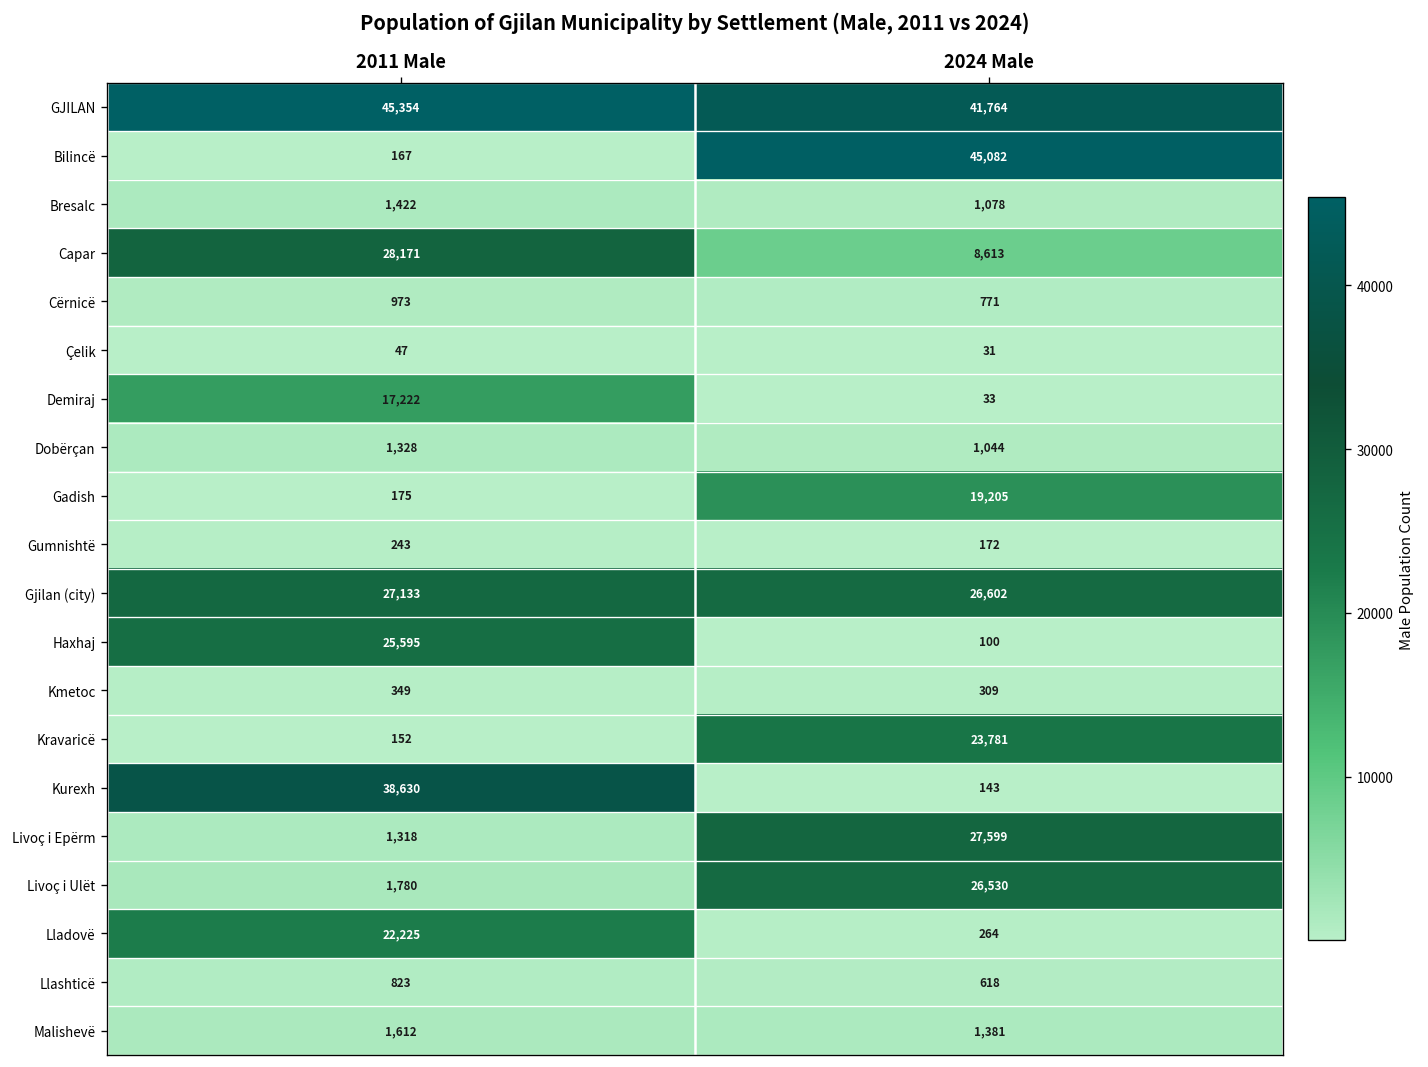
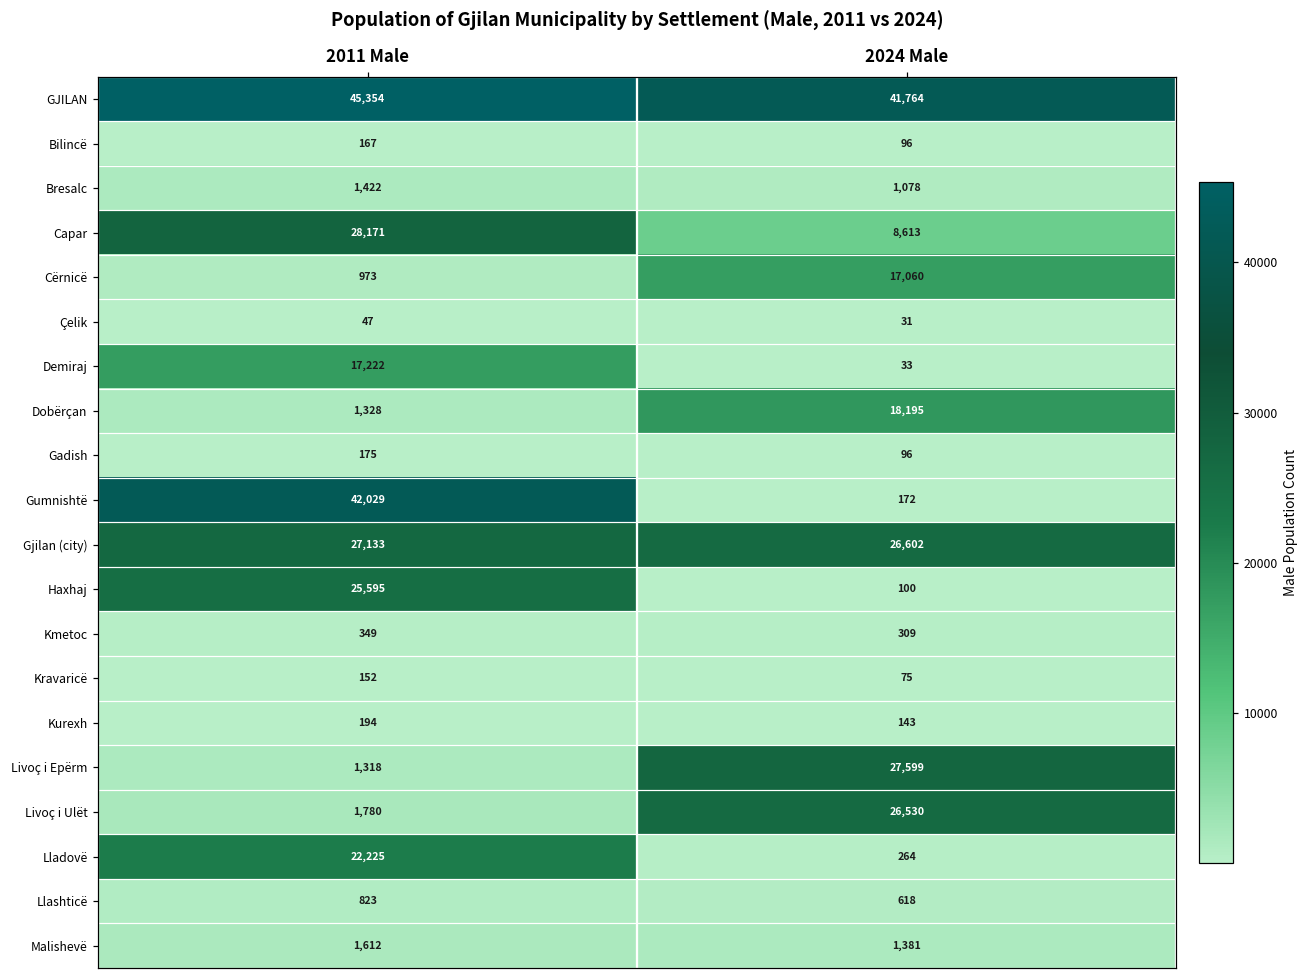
  {
    "GJILAN": {
      "2011 Male": "45,354",
      "2024 Male": "41,764"
    },
    "Bilincë": {
      "2011 Male": "167",
-     "2024 Male": "45,082"
+     "2024 Male": "96"
    },
    "Bresalc": {
      "2011 Male": "1,422",
      "2024 Male": "1,078"
    },
    "Capar": {
      "2011 Male": "28,171",
      "2024 Male": "8,613"
    },
    "Cërnicë": {
      "2011 Male": "973",
-     "2024 Male": "771"
+     "2024 Male": "17,060"
    },
    "Çelik": {
      "2011 Male": "47",
      "2024 Male": "31"
    },
    "Demiraj": {
      "2011 Male": "17,222",
      "2024 Male": "33"
    },
    "Dobërçan": {
      "2011 Male": "1,328",
-     "2024 Male": "1,044"
+     "2024 Male": "18,195"
    },
    "Gadish": {
      "2011 Male": "175",
-     "2024 Male": "19,205"
+     "2024 Male": "96"
    },
    "Gumnishtë": {
-     "2011 Male": "243",
+     "2011 Male": "42,029",
      "2024 Male": "172"
    },
    "Gjilan (city)": {
      "2011 Male": "27,133",
      "2024 Male": "26,602"
    },
    "Haxhaj": {
      "2011 Male": "25,595",
      "2024 Male": "100"
    },
    "Kmetoc": {
      "2011 Male": "349",
      "2024 Male": "309"
    },
    "Kravaricë": {
      "2011 Male": "152",
-     "2024 Male": "23,781"
+     "2024 Male": "75"
    },
    "Kurexh": {
-     "2011 Male": "38,630",
+     "2011 Male": "194",
      "2024 Male": "143"
    },
    "Livoç i Epërm": {
      "2011 Male": "1,318",
      "2024 Male": "27,599"
    },
    "Livoç i Ulët": {
      "2011 Male": "1,780",
      "2024 Male": "26,530"
    },
    "Lladovë": {
      "2011 Male": "22,225",
      "2024 Male": "264"
    },
    "Llashticë": {
      "2011 Male": "823",
      "2024 Male": "618"
    },
    "Malishevë": {
      "2011 Male": "1,612",
      "2024 Male": "1,381"
    }
  }
